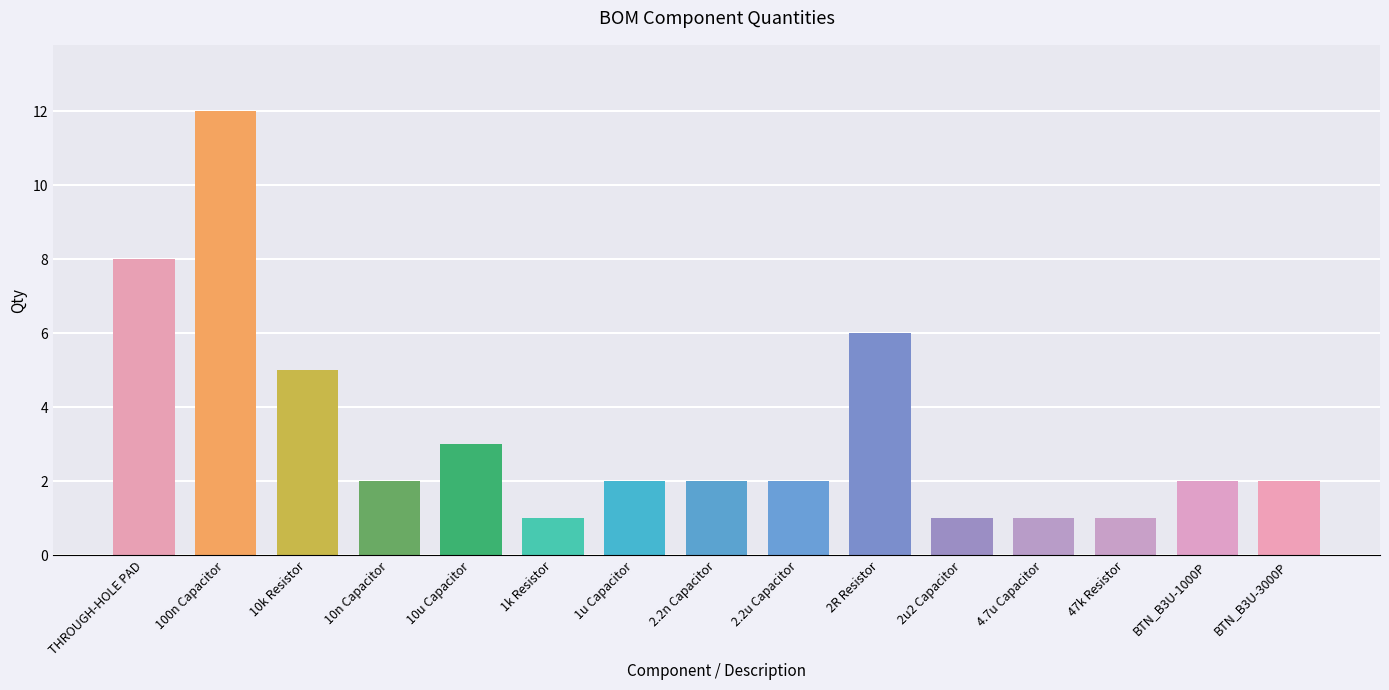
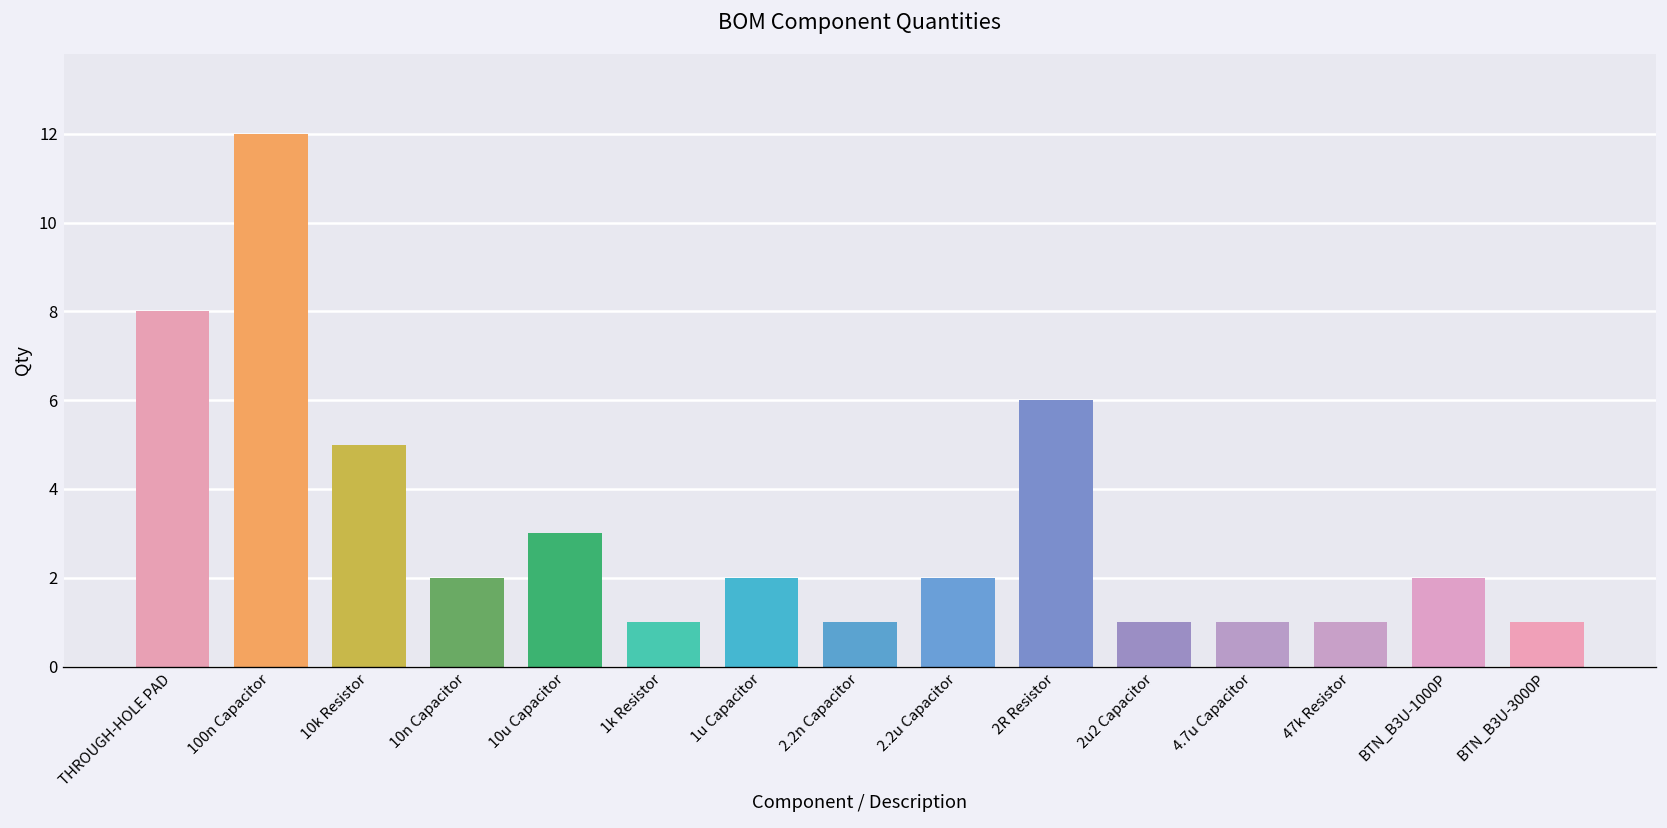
  {
    "THROUGH-HOLE PAD": 8,
    "100n Capacitor": 12,
    "10k Resistor": 5,
    "10n Capacitor": 2,
    "10u Capacitor": 3,
    "1k Resistor": 1,
    "1u Capacitor": 2,
-   "2.2n Capacitor": 2,
+   "2.2n Capacitor": 1,
    "2.2u Capacitor": 2,
    "2R Resistor": 6,
    "2u2 Capacitor": 1,
    "4.7u Capacitor": 1,
    "47k Resistor": 1,
    "BTN_B3U-1000P": 2,
-   "BTN_B3U-3000P": 2
+   "BTN_B3U-3000P": 1
  }
